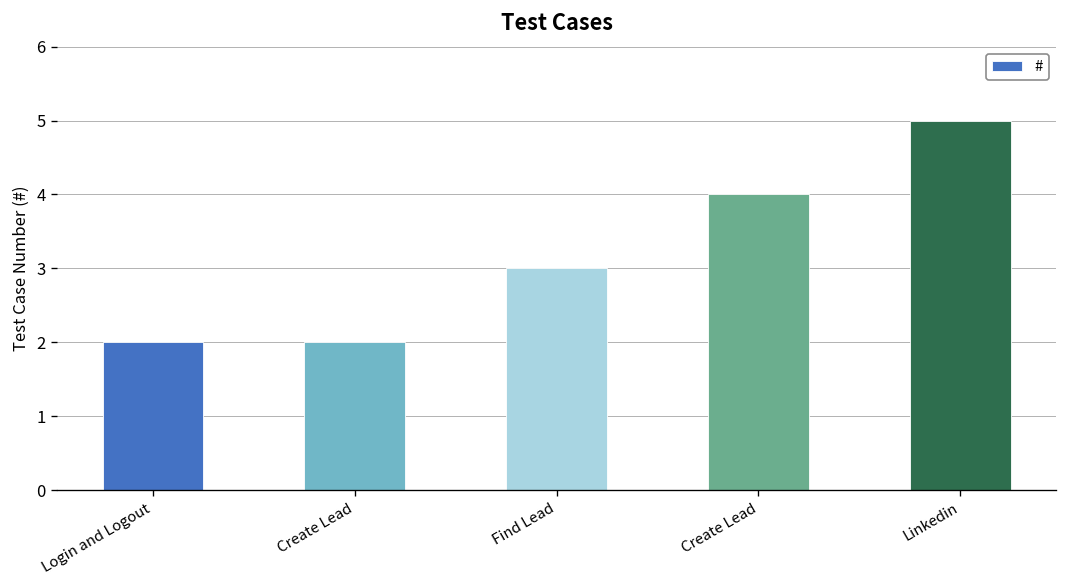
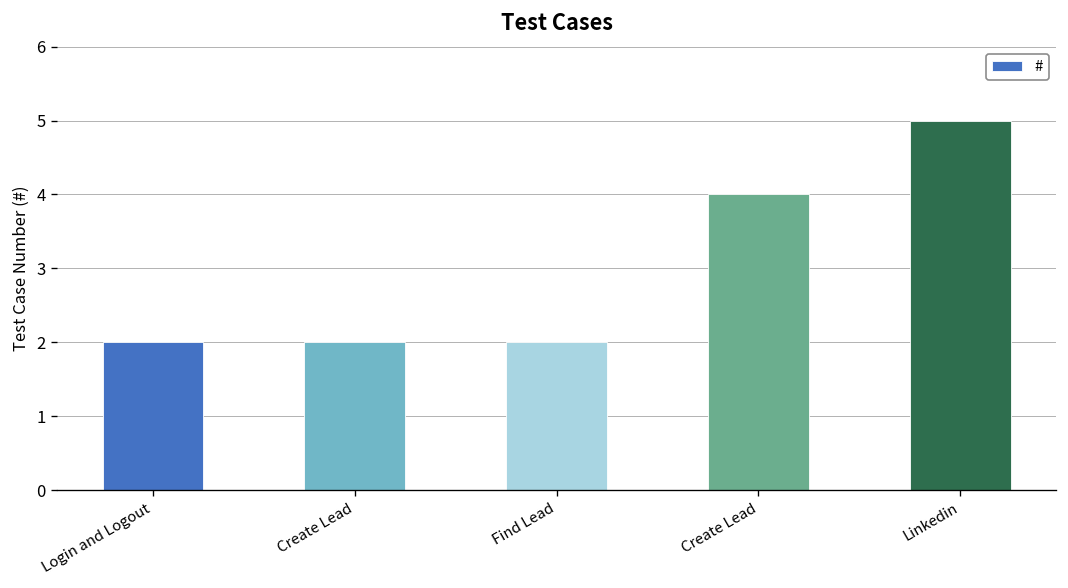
  {
    "Login and Logout": 2,
-   "Find Lead": 3,
+   "Find Lead": 2,
    "Linkedin": 5
  }
